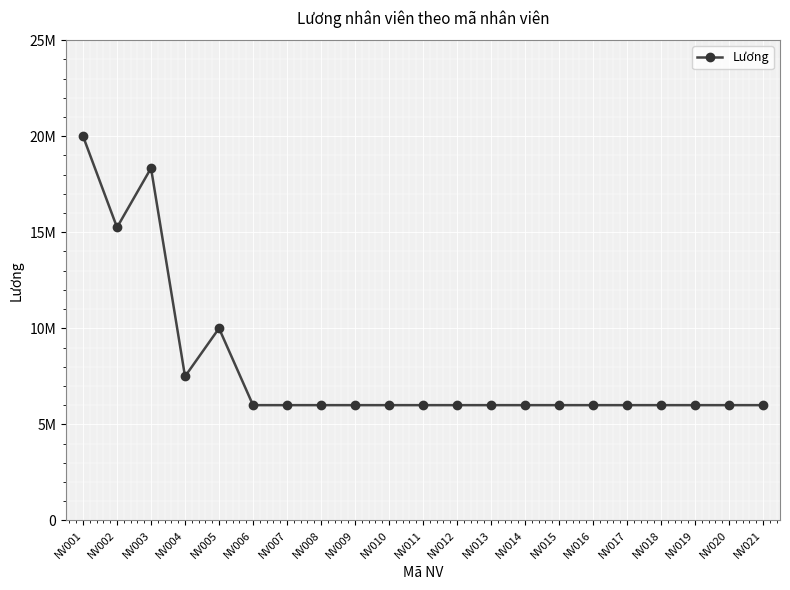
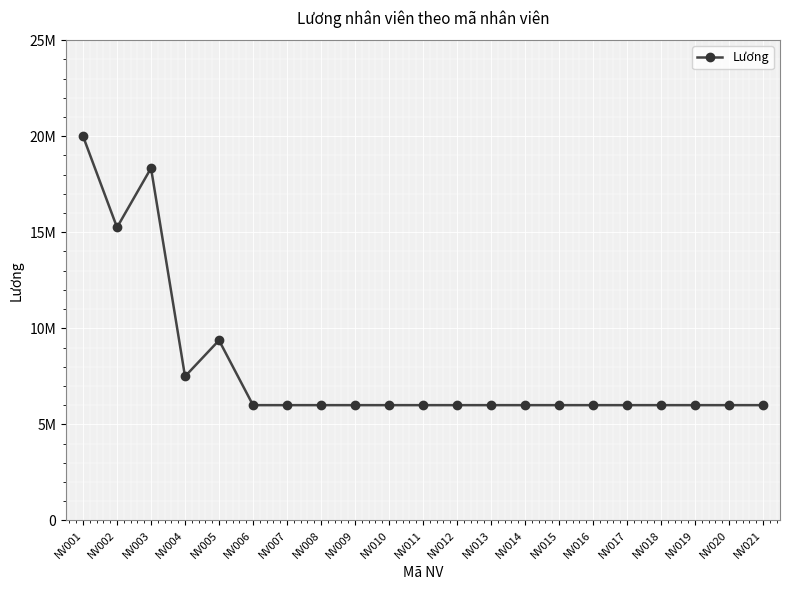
  {
    "NV001": 20000000,
    "NV002": 15300000,
    "NV003": 18300000,
    "NV004": 7500000,
-   "NV005": 10000000,
+   "NV005": 9400000,
    "NV006": 6000000,
    "NV007": 6000000,
    "NV008": 6000000,
    "NV009": 6000000,
    "NV010": 6000000,
    "NV011": 6000000,
    "NV012": 6000000,
    "NV013": 6000000,
    "NV014": 6000000,
    "NV015": 6000000,
    "NV016": 6000000,
    "NV017": 6000000,
    "NV018": 6000000,
    "NV019": 6000000,
    "NV020": 6000000,
    "NV021": 6000000
  }
